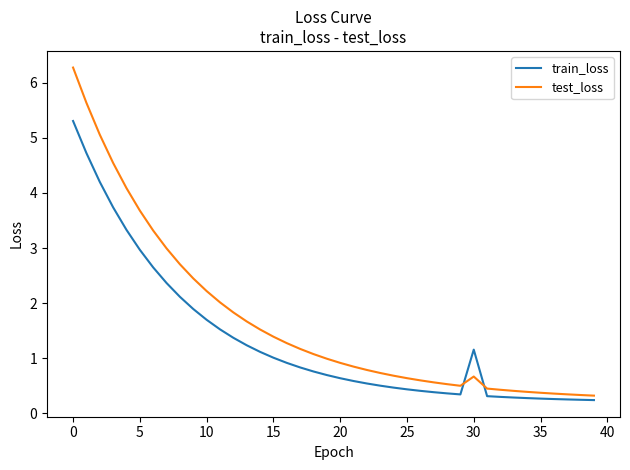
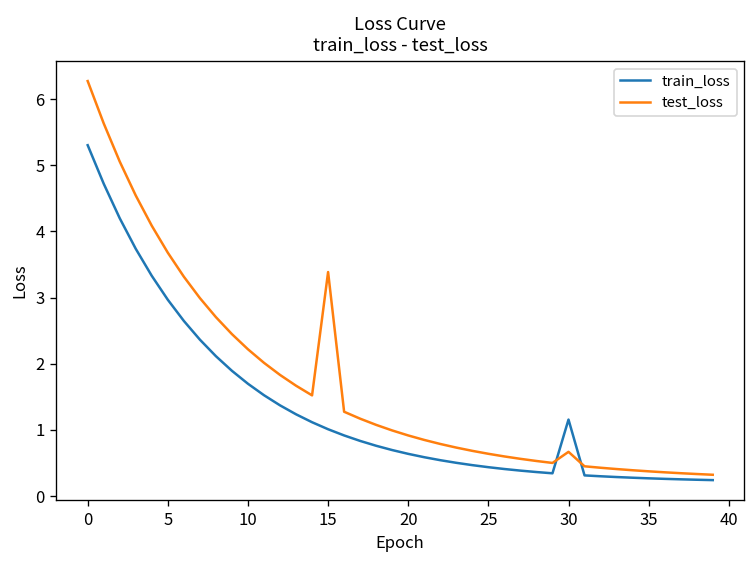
  {
    "train_loss": {
      "0": 5.3,
      "5": 3.0,
      "10": 1.7,
      "15": 1.0,
      "20": 0.6,
      "25": 0.4,
      "30": 1.2,
      "35": 0.3
    },
    "test_loss": {
      "0": 6.3,
      "5": 3.7,
      "10": 2.2,
-     "15": 1.4,
+     "15": 3.4,
      "20": 0.9,
      "25": 0.6,
      "30": 0.7,
      "35": 0.4
    }
  }
